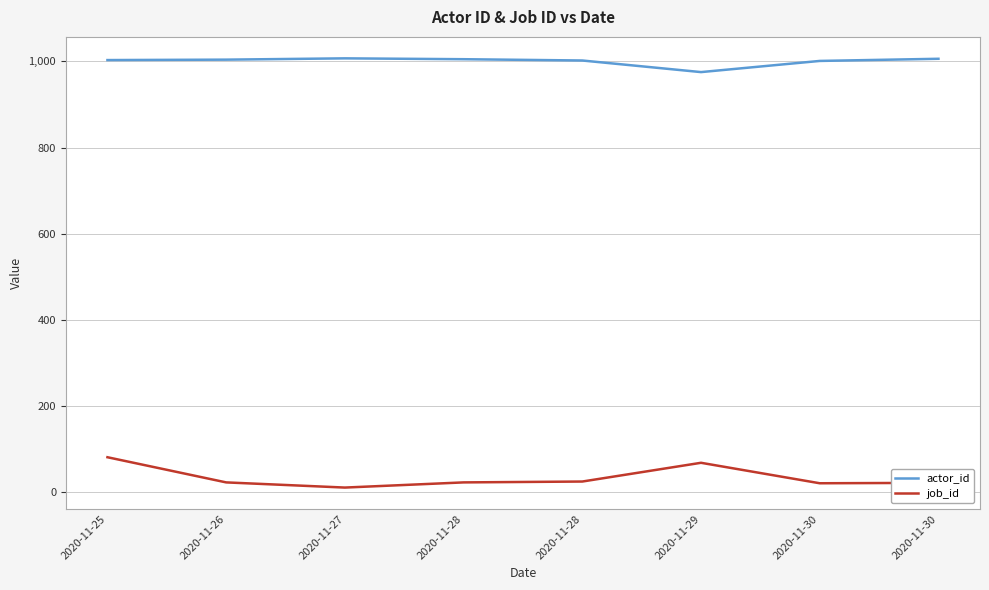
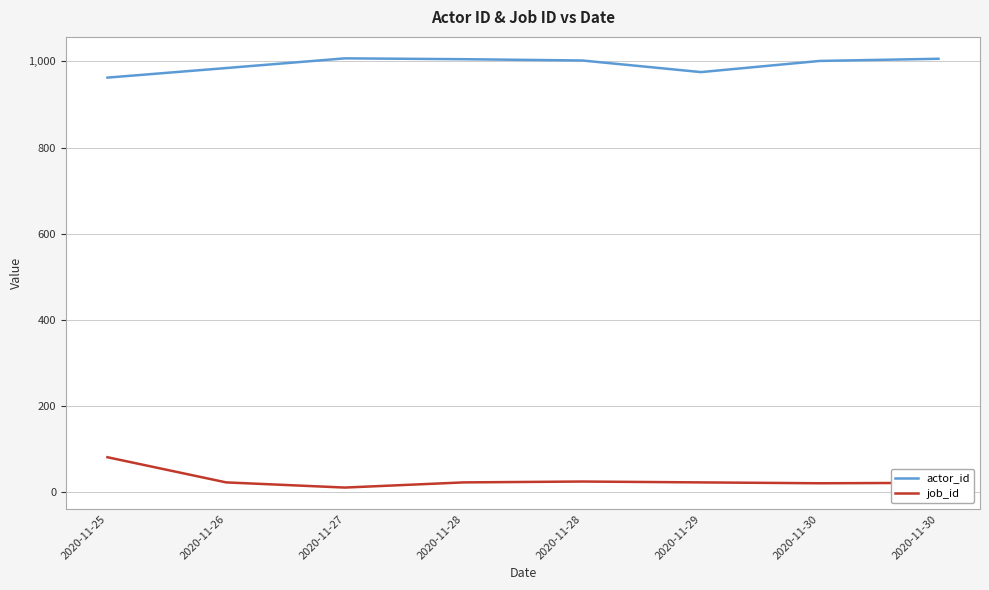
  {
    "actor_id": {
-     "2020-11-25": "1,000",
-     "2020-11-26": "1,000",
+     "2020-11-25": "960",
+     "2020-11-26": "980",
      "2020-11-27": "1,010",
      "2020-11-29": "980"
    },
    "job_id": {
      "2020-11-25": "80",
      "2020-11-26": "20",
      "2020-11-27": "10",
-     "2020-11-29": "70"
+     "2020-11-29": "20"
    }
  }
